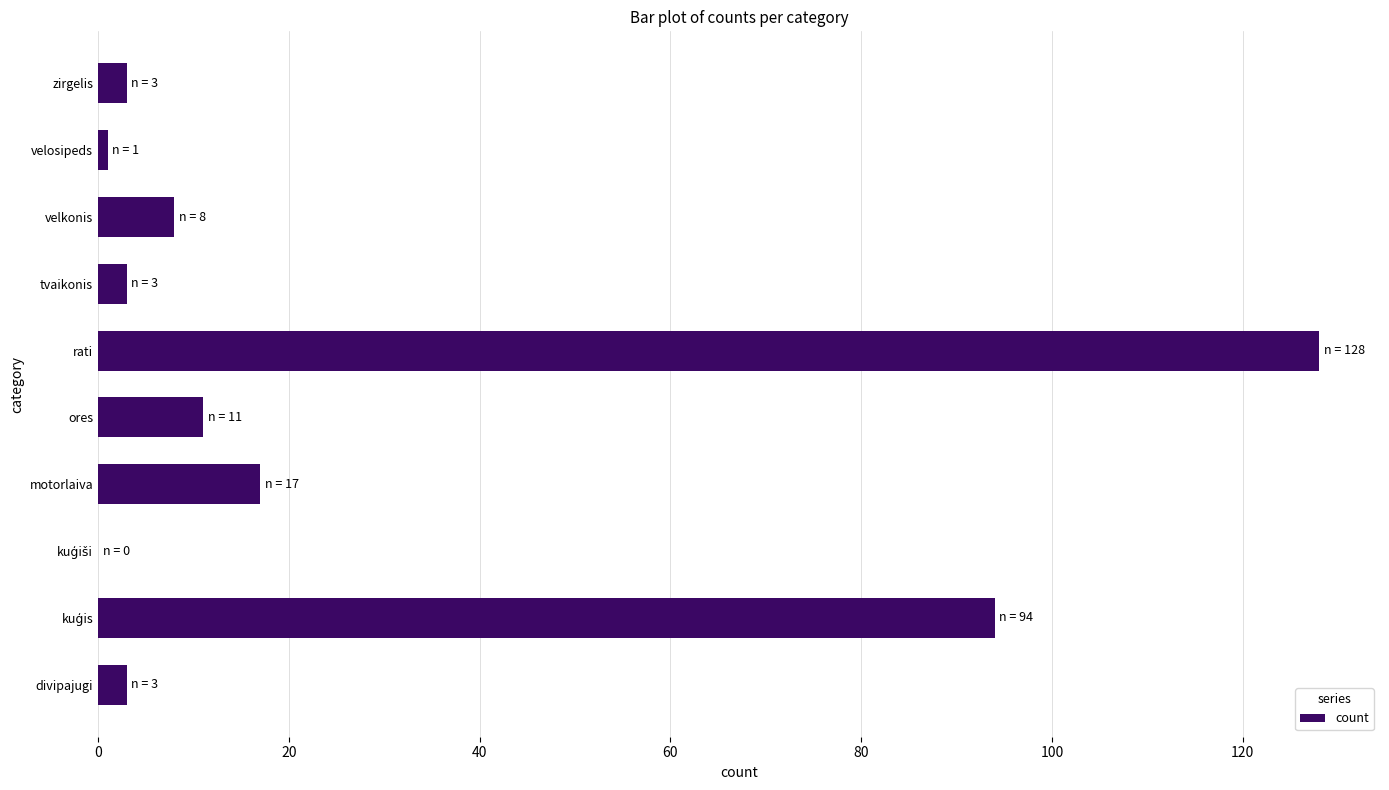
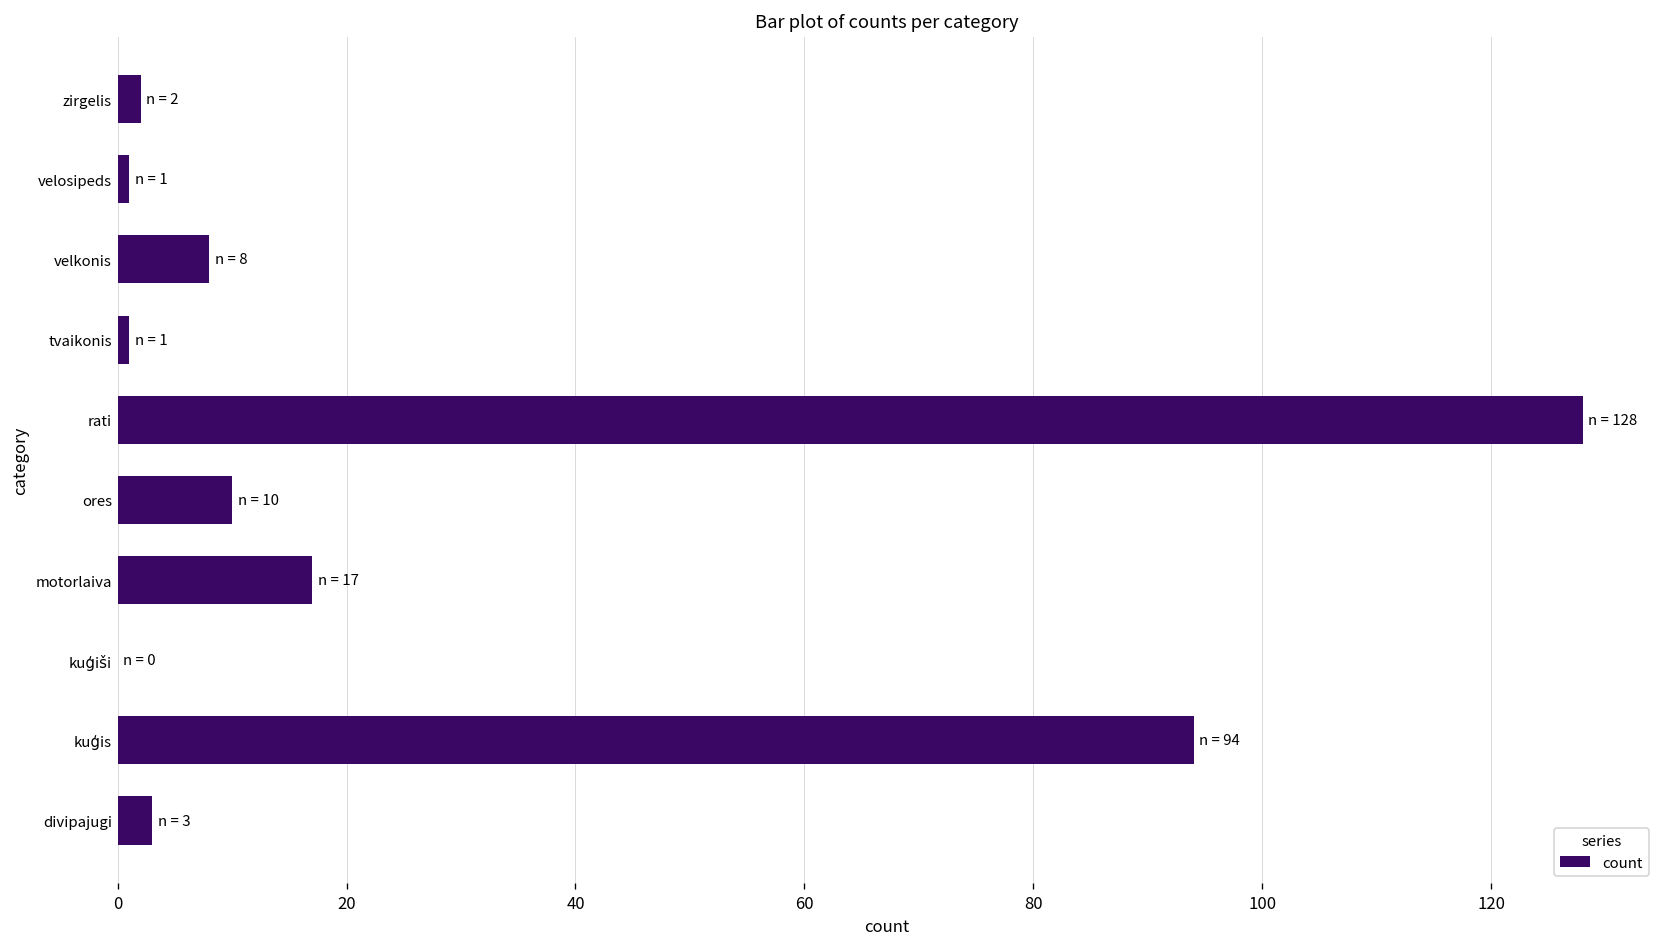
  {
-   "zirgelis": 3,
+   "zirgelis": 2,
    "velosipeds": 1,
    "velkonis": 8,
-   "tvaikonis": 3,
+   "tvaikonis": 1,
    "rati": 128,
-   "ores": 11,
+   "ores": 10,
    "motorlaiva": 17,
    "kuģiši": 0,
    "kuģis": 94,
    "divipajugi": 3
  }
